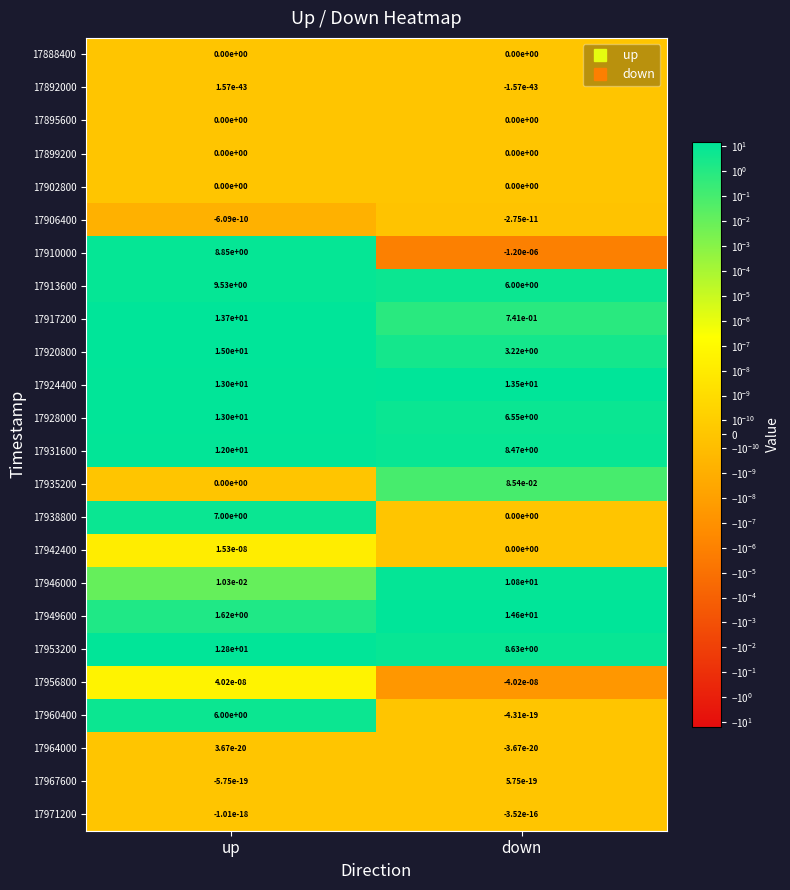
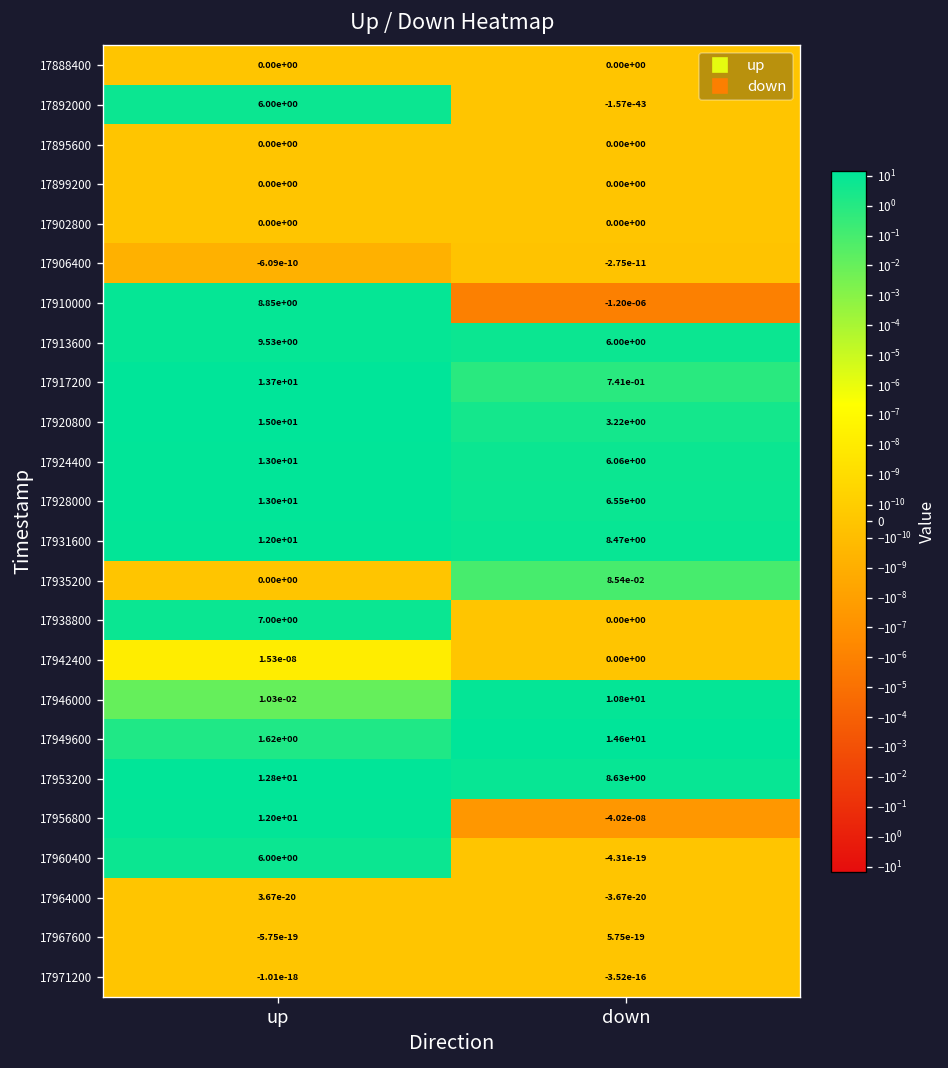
  {
    "17888400": {
      "up": "0.00e+00",
      "down": "0.00e+00"
    },
    "17892000": {
-     "up": "1.57e-43",
+     "up": "6.00e+00",
      "down": "-1.57e-43"
    },
    "17895600": {
      "up": "0.00e+00",
      "down": "0.00e+00"
    },
    "17899200": {
      "up": "0.00e+00",
      "down": "0.00e+00"
    },
    "17902800": {
      "up": "0.00e+00",
      "down": "0.00e+00"
    },
    "17906400": {
      "up": "-6.09e-10",
      "down": "-2.75e-11"
    },
    "17910000": {
      "up": "8.85e+00",
      "down": "-1.20e-06"
    },
    "17913600": {
      "up": "9.53e+00",
      "down": "6.00e+00"
    },
    "17917200": {
      "up": "1.37e+01",
      "down": "7.41e-01"
    },
    "17920800": {
      "up": "1.50e+01",
      "down": "3.22e+00"
    },
    "17924400": {
      "up": "1.30e+01",
-     "down": "1.35e+01"
+     "down": "6.06e+00"
    },
    "17928000": {
      "up": "1.30e+01",
      "down": "6.55e+00"
    },
    "17931600": {
      "up": "1.20e+01",
      "down": "8.47e+00"
    },
    "17935200": {
      "up": "0.00e+00",
      "down": "8.54e-02"
    },
    "17938800": {
      "up": "7.00e+00",
      "down": "0.00e+00"
    },
    "17942400": {
      "up": "1.53e-08",
      "down": "0.00e+00"
    },
    "17946000": {
      "up": "1.03e-02",
      "down": "1.08e+01"
    },
    "17949600": {
      "up": "1.62e+00",
      "down": "1.46e+01"
    },
    "17953200": {
      "up": "1.28e+01",
      "down": "8.63e+00"
    },
    "17956800": {
-     "up": "4.02e-08",
+     "up": "1.20e+01",
      "down": "-4.02e-08"
    },
    "17960400": {
      "up": "6.00e+00",
      "down": "-4.31e-19"
    },
    "17964000": {
      "up": "3.67e-20",
      "down": "-3.67e-20"
    },
    "17967600": {
      "up": "-5.75e-19",
      "down": "5.75e-19"
    },
    "17971200": {
      "up": "-1.01e-18",
      "down": "-3.52e-16"
    }
  }
